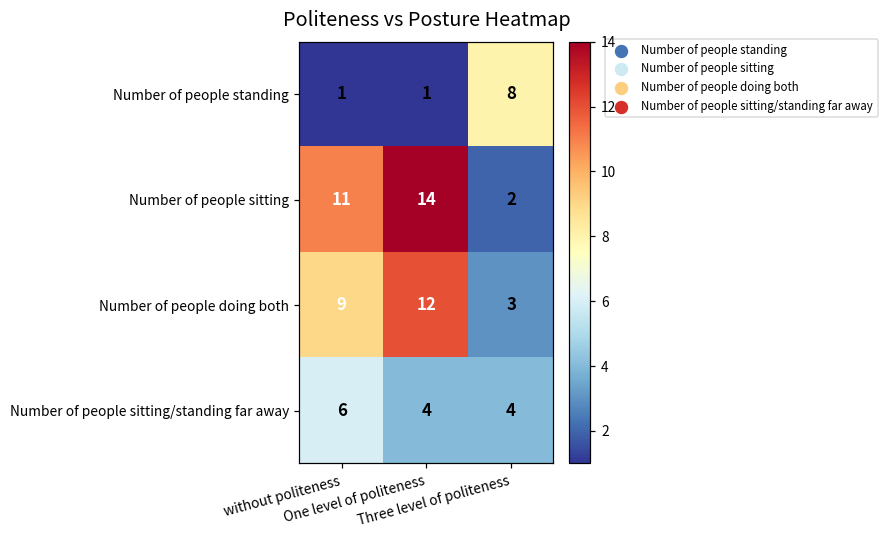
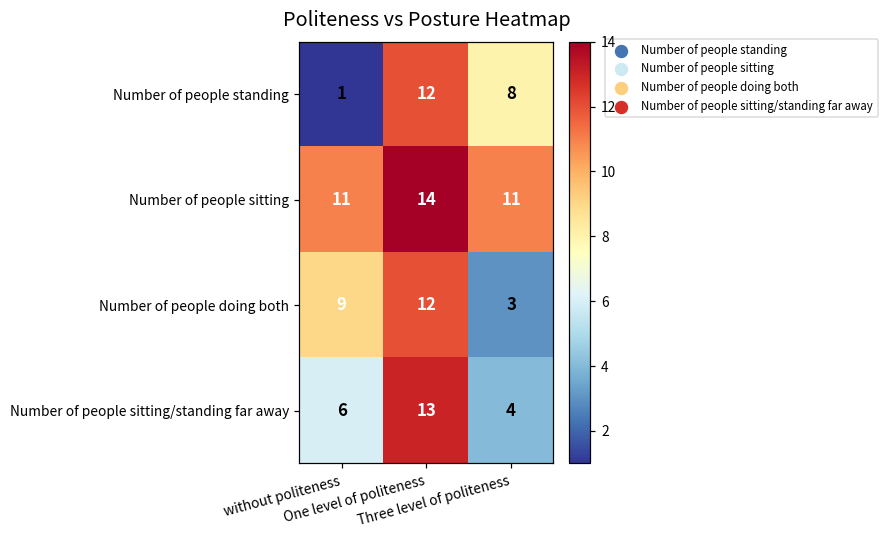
  {
    "Number of people standing": {
      "without politeness": 1,
-     "One level of politeness": 1,
+     "One level of politeness": 12,
      "Three level of politeness": 8
    },
    "Number of people sitting": {
      "without politeness": 11,
      "One level of politeness": 14,
-     "Three level of politeness": 2
+     "Three level of politeness": 11
    },
    "Number of people doing both": {
      "without politeness": 9,
      "One level of politeness": 12,
      "Three level of politeness": 3
    },
    "Number of people sitting/standing far away": {
      "without politeness": 6,
-     "One level of politeness": 4,
+     "One level of politeness": 13,
      "Three level of politeness": 4
    }
  }
